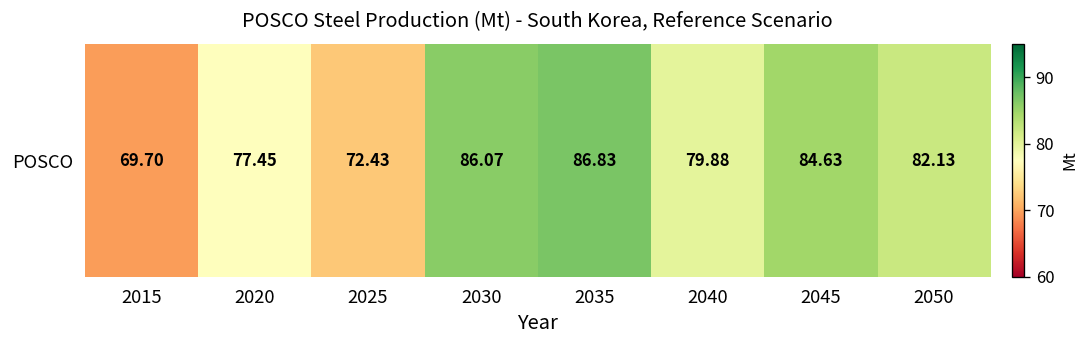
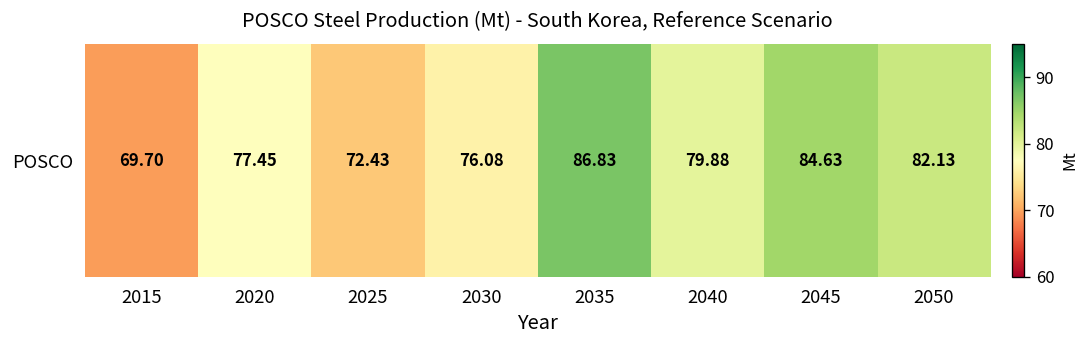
  {
    "POSCO": {
      "2015": 69.70,
      "2020": 77.45,
      "2025": 72.43,
-     "2030": 86.07,
+     "2030": 76.08,
      "2035": 86.83,
      "2040": 79.88,
      "2045": 84.63,
      "2050": 82.13
    }
  }
